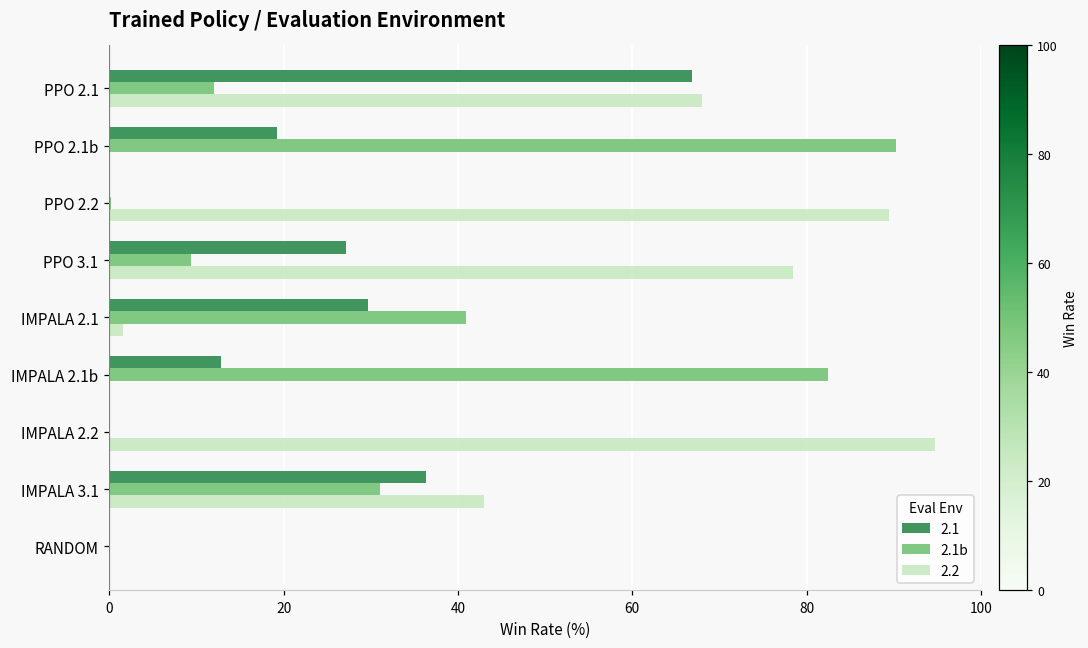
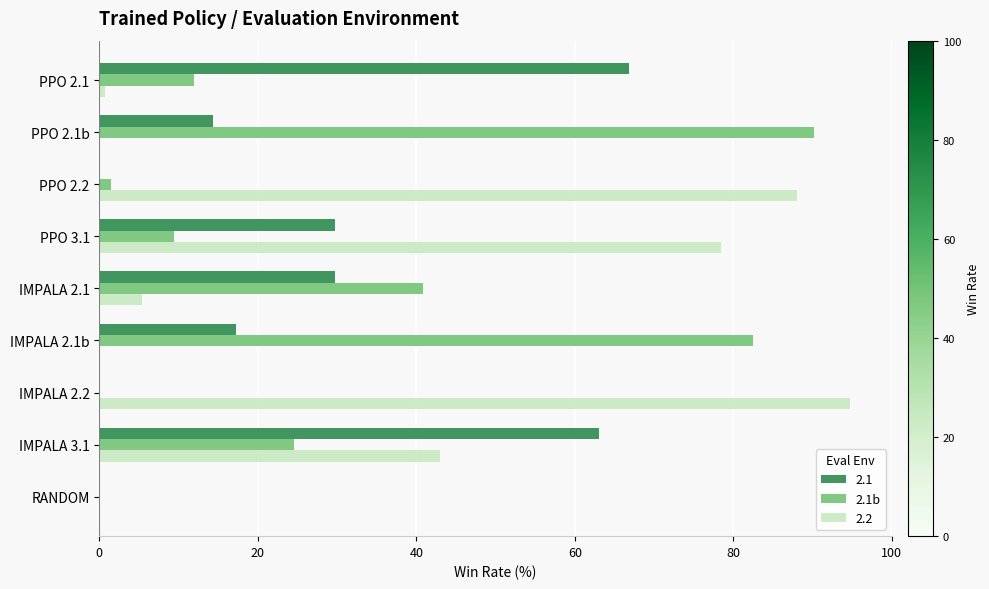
  {
    "2.1": {
      "PPO 2.1": 67,
-     "PPO 2.1b": 19,
+     "PPO 2.1b": 14,
      "PPO 2.2": 0,
-     "PPO 3.1": 27,
+     "PPO 3.1": 30,
      "IMPALA 2.1": 30,
-     "IMPALA 2.1b": 13,
+     "IMPALA 2.1b": 17,
      "IMPALA 2.2": 0,
-     "IMPALA 3.1": 36,
+     "IMPALA 3.1": 63,
      "RANDOM": 0
    },
    "2.1b": {
      "PPO 2.1": 12,
      "PPO 2.1b": 90,
-     "PPO 2.2": 0,
+     "PPO 2.2": 2,
      "PPO 3.1": 9,
      "IMPALA 2.1": 41,
      "IMPALA 2.1b": 83,
      "IMPALA 2.2": 0,
-     "IMPALA 3.1": 31,
+     "IMPALA 3.1": 25,
      "RANDOM": 0
    },
    "2.2": {
-     "PPO 2.1": 68,
+     "PPO 2.1": 1,
      "PPO 2.1b": 0,
-     "PPO 2.2": 89,
+     "PPO 2.2": 88,
      "PPO 3.1": 78,
-     "IMPALA 2.1": 2,
+     "IMPALA 2.1": 5,
      "IMPALA 2.1b": 0,
      "IMPALA 2.2": 95,
      "IMPALA 3.1": 43,
      "RANDOM": 0
    }
  }
